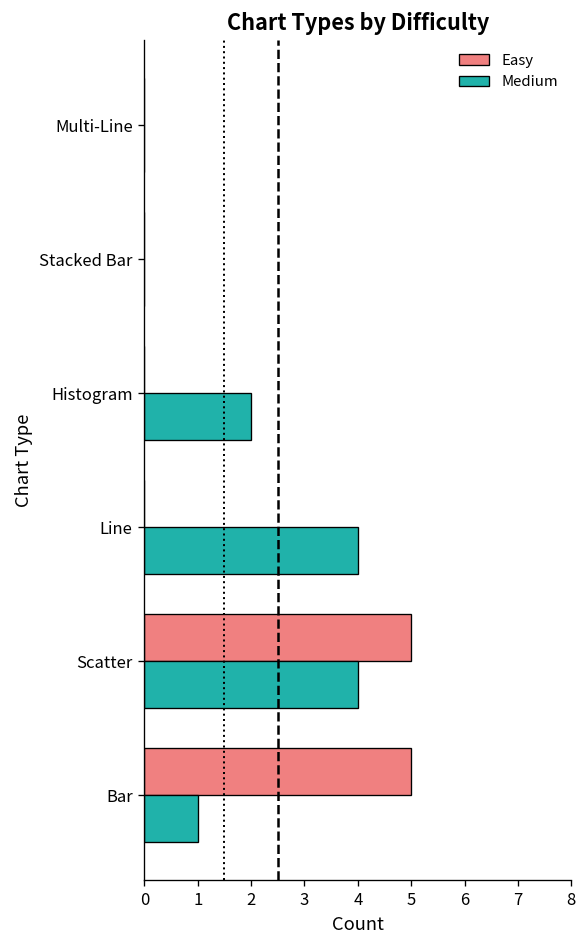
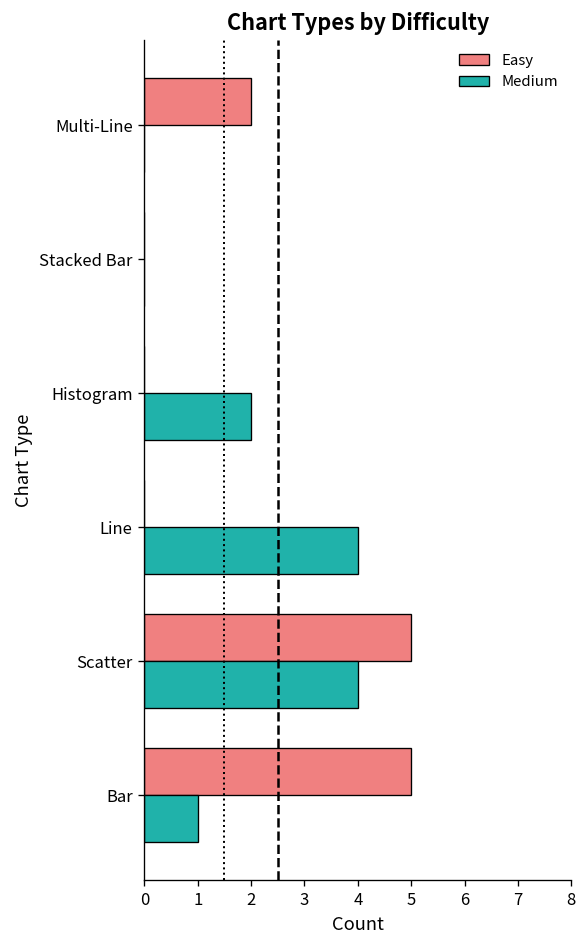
  {
    "Easy": {
-     "Multi-Line": 0,
+     "Multi-Line": 2,
      "Stacked Bar": 0,
      "Histogram": 0,
      "Line": 0,
      "Scatter": 5,
      "Bar": 5
    },
    "Medium": {
      "Multi-Line": 0,
      "Stacked Bar": 0,
      "Histogram": 2,
      "Line": 4,
      "Scatter": 4,
      "Bar": 1
    }
  }
